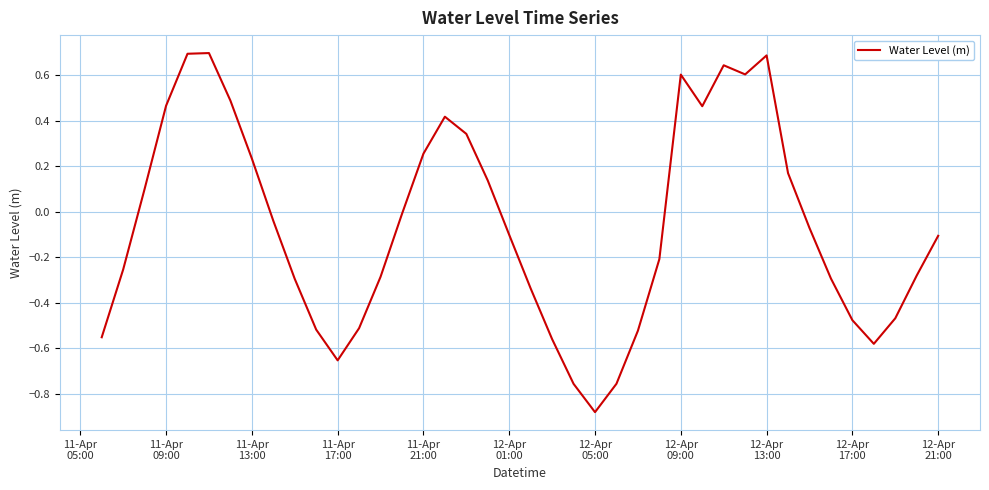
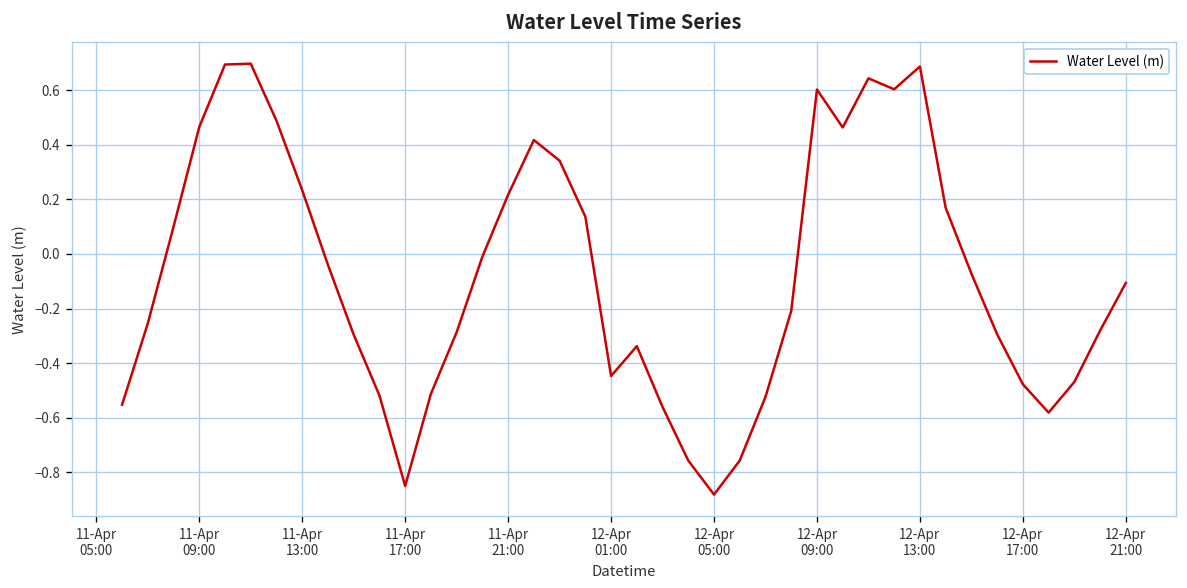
  {
    "11-Apr 09:00": 0.46,
    "11-Apr 13:00": 0.23,
-   "11-Apr 17:00": -0.65,
-   "11-Apr 21:00": 0.25,
-   "12-Apr 01:00": -0.10,
+   "11-Apr 17:00": -0.85,
+   "11-Apr 21:00": 0.22,
+   "12-Apr 01:00": -0.45,
    "12-Apr 05:00": -0.88,
    "12-Apr 09:00": 0.60,
    "12-Apr 13:00": 0.69,
    "12-Apr 17:00": -0.48,
    "12-Apr 21:00": -0.11
  }
